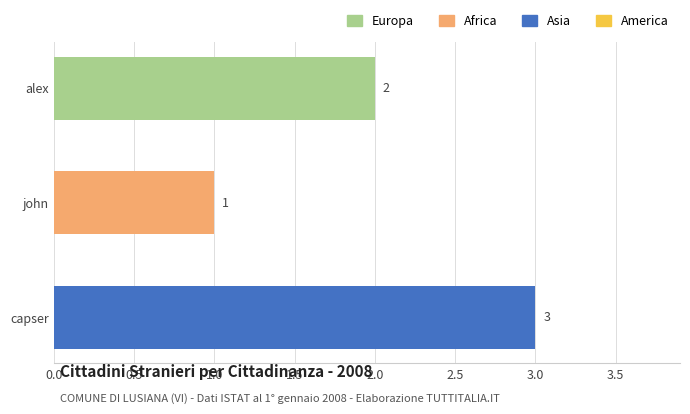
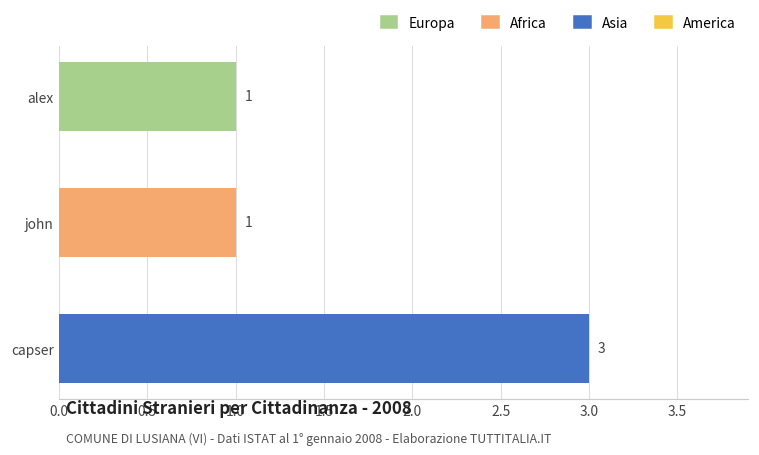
  {
-   "alex": 2,
+   "alex": 1,
    "john": 1,
    "capser": 3
  }
